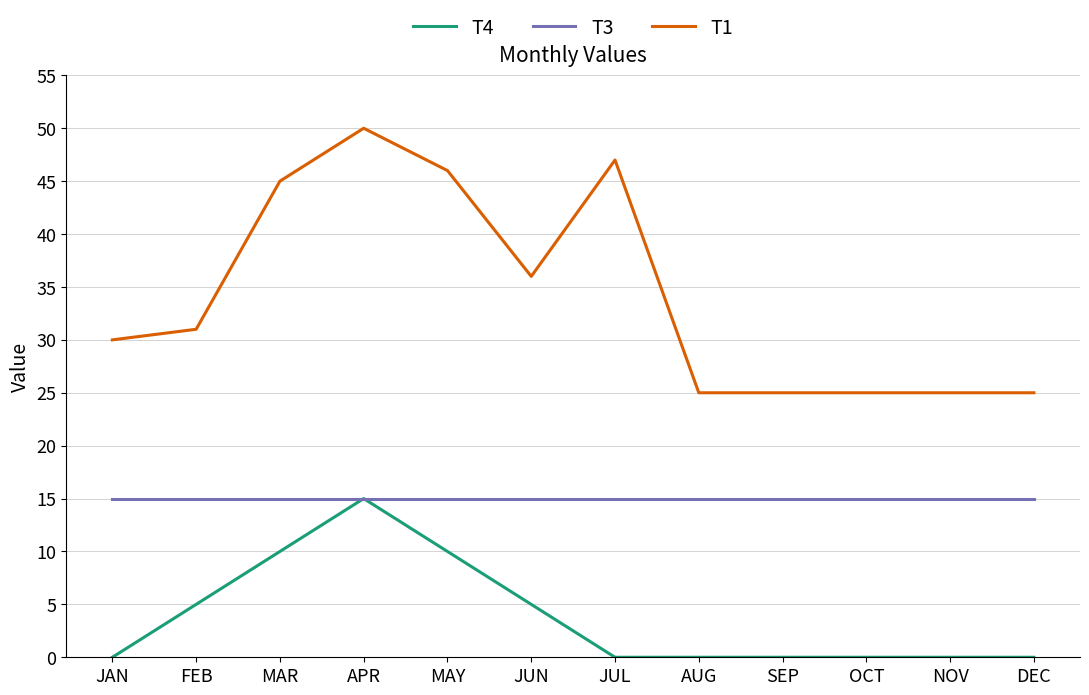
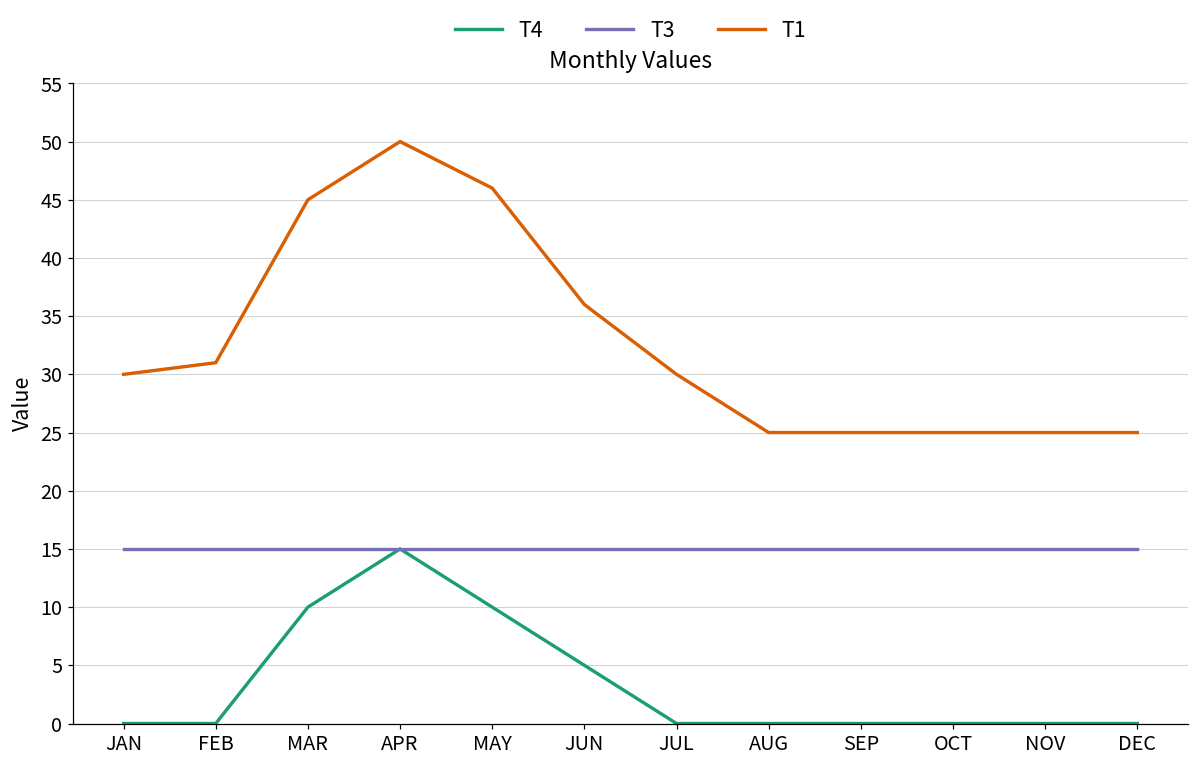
  {
    "T4": {
      "JAN": 0,
-     "FEB": 5,
+     "FEB": 0,
      "MAR": 10,
      "MAY": 10,
      "JUN": 5,
      "JUL": 0,
      "AUG": 0,
      "SEP": 0,
      "OCT": 0,
      "NOV": 0,
      "DEC": 0
    },
    "T3": {
      "JAN": 15,
      "FEB": 15,
      "MAR": 15,
      "MAY": 15,
      "JUN": 15,
      "JUL": 15,
      "AUG": 15,
      "SEP": 15,
      "OCT": 15,
      "NOV": 15,
      "DEC": 15
    },
    "T1": {
      "JAN": 30,
      "FEB": 31,
      "MAR": 45,
      "APR": 50,
      "MAY": 46,
      "JUN": 36,
-     "JUL": 47,
+     "JUL": 30,
      "AUG": 25,
      "SEP": 25,
      "OCT": 25,
      "NOV": 25,
      "DEC": 25
    }
  }
